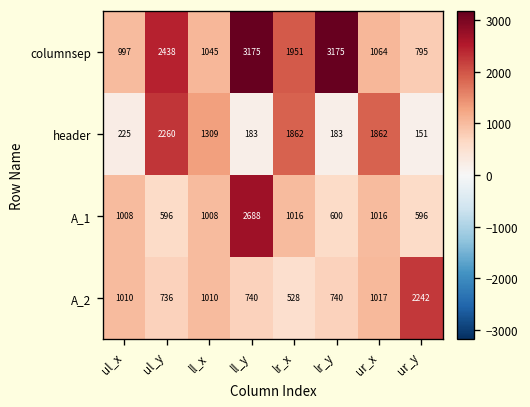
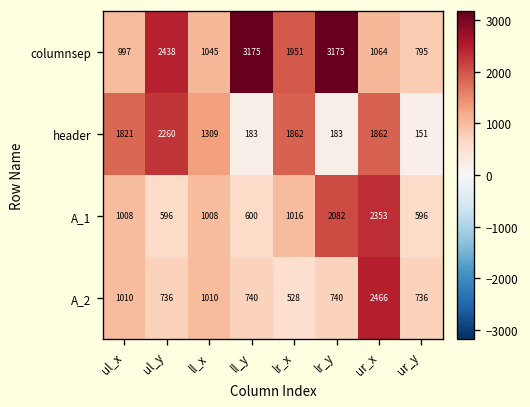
  {
    "columnsep": {
      "ul_x": 997,
      "ul_y": 2438,
      "ll_x": 1045,
      "ll_y": 3175,
      "lr_x": 1951,
      "lr_y": 3175,
      "ur_x": 1064,
      "ur_y": 795
    },
    "header": {
-     "ul_x": 225,
+     "ul_x": 1821,
      "ul_y": 2260,
      "ll_x": 1309,
      "ll_y": 183,
      "lr_x": 1862,
      "lr_y": 183,
      "ur_x": 1862,
      "ur_y": 151
    },
    "A_1": {
      "ul_x": 1008,
      "ul_y": 596,
      "ll_x": 1008,
-     "ll_y": 2688,
+     "ll_y": 600,
      "lr_x": 1016,
-     "lr_y": 600,
-     "ur_x": 1016,
+     "lr_y": 2082,
+     "ur_x": 2353,
      "ur_y": 596
    },
    "A_2": {
      "ul_x": 1010,
      "ul_y": 736,
      "ll_x": 1010,
      "ll_y": 740,
      "lr_x": 528,
      "lr_y": 740,
-     "ur_x": 1017,
-     "ur_y": 2242
+     "ur_x": 2466,
+     "ur_y": 736
    }
  }
